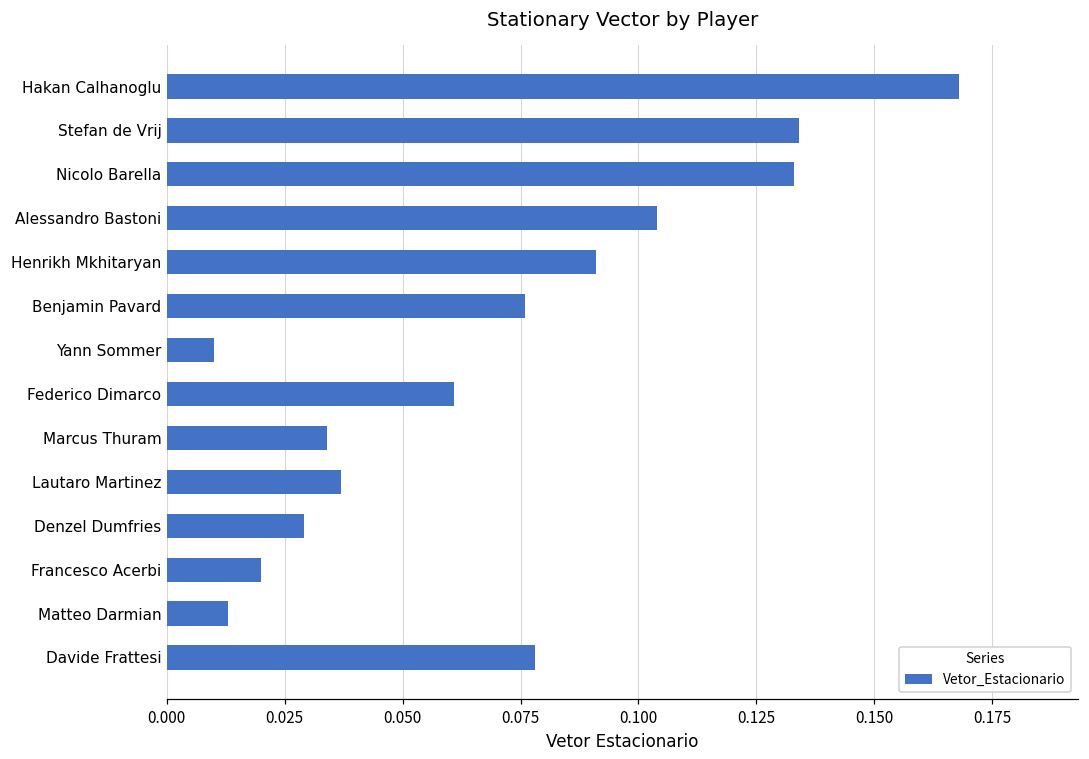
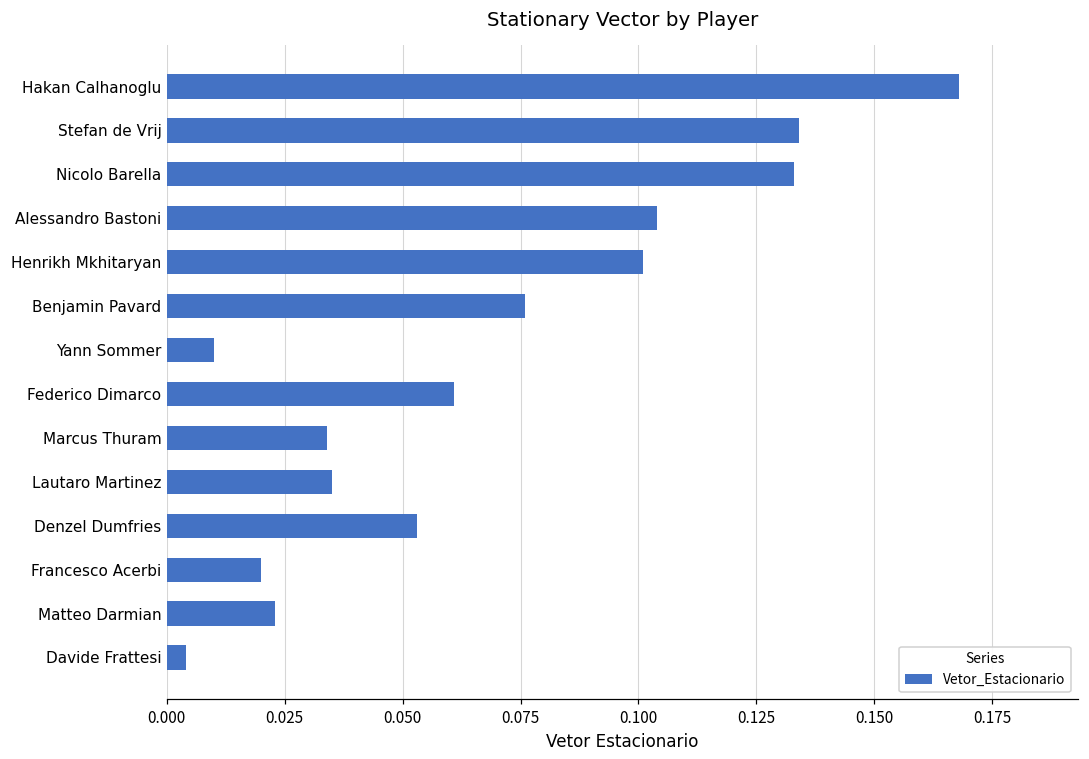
  {
    "Hakan Calhanoglu": 0.168,
    "Stefan de Vrij": 0.134,
    "Nicolo Barella": 0.133,
    "Alessandro Bastoni": 0.104,
-   "Henrikh Mkhitaryan": 0.091,
+   "Henrikh Mkhitaryan": 0.101,
    "Benjamin Pavard": 0.076,
    "Yann Sommer": 0.010,
    "Federico Dimarco": 0.061,
    "Marcus Thuram": 0.034,
-   "Lautaro Martinez": 0.037,
-   "Denzel Dumfries": 0.029,
+   "Lautaro Martinez": 0.035,
+   "Denzel Dumfries": 0.053,
    "Francesco Acerbi": 0.020,
-   "Matteo Darmian": 0.013,
-   "Davide Frattesi": 0.078
+   "Matteo Darmian": 0.023,
+   "Davide Frattesi": 0.004
  }
